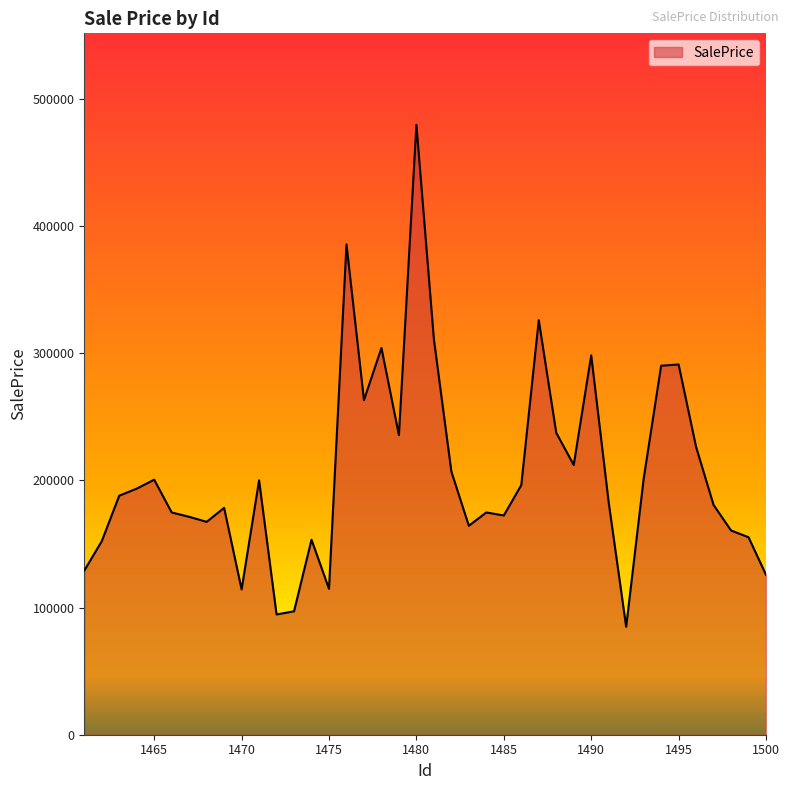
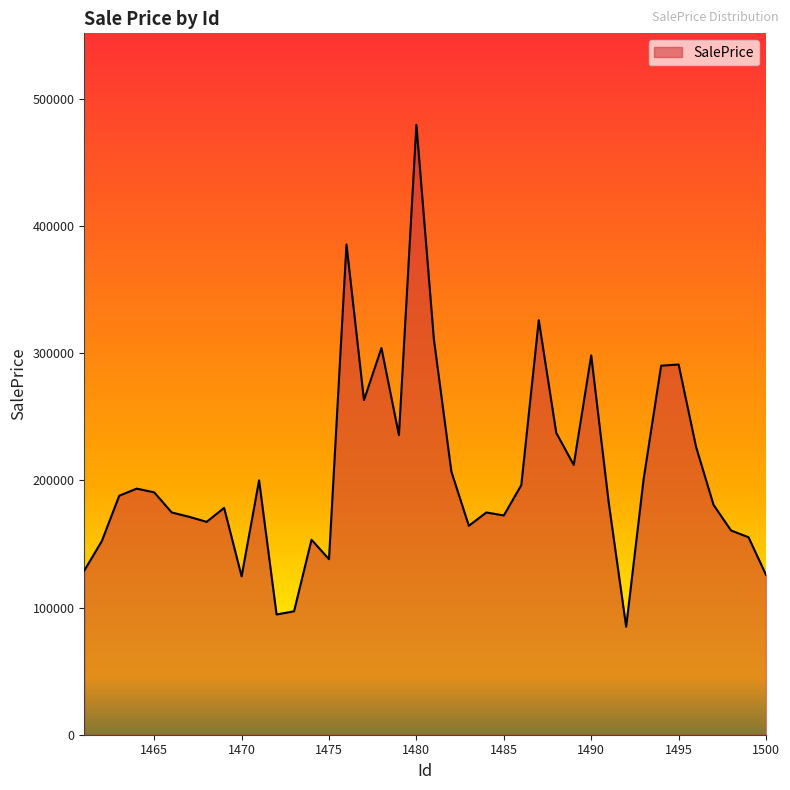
  {
-   "1465": 201000,
-   "1470": 114000,
-   "1475": 115000,
+   "1465": 191000,
+   "1470": 125000,
+   "1475": 138000,
    "1480": 480000,
    "1485": 172000,
    "1490": 298000,
    "1495": 291000,
    "1500": 126000
  }
